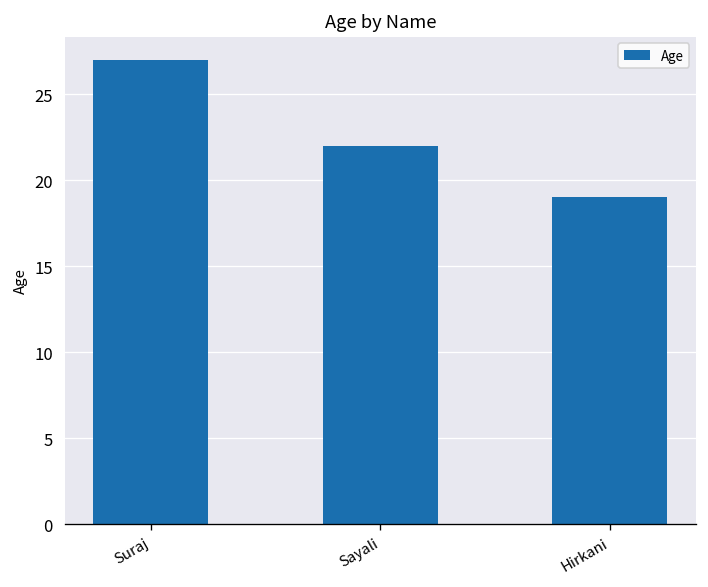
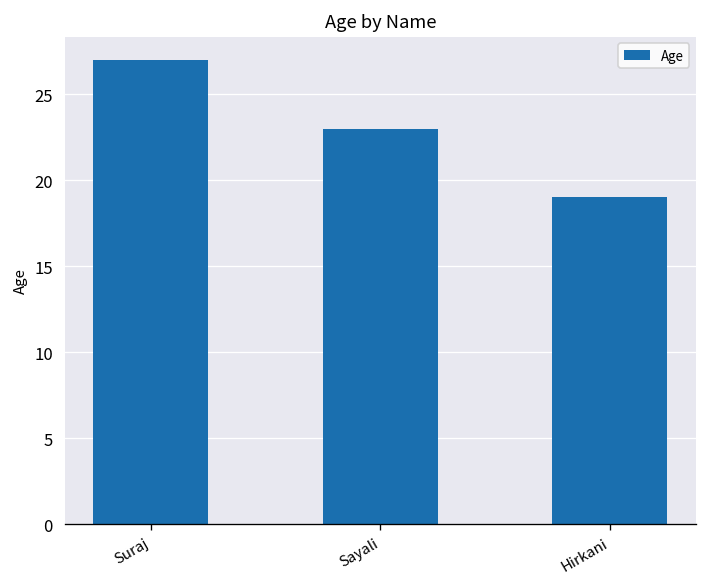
  {
    "Suraj": 27,
-   "Sayali": 22,
+   "Sayali": 23,
    "Hirkani": 19
  }
